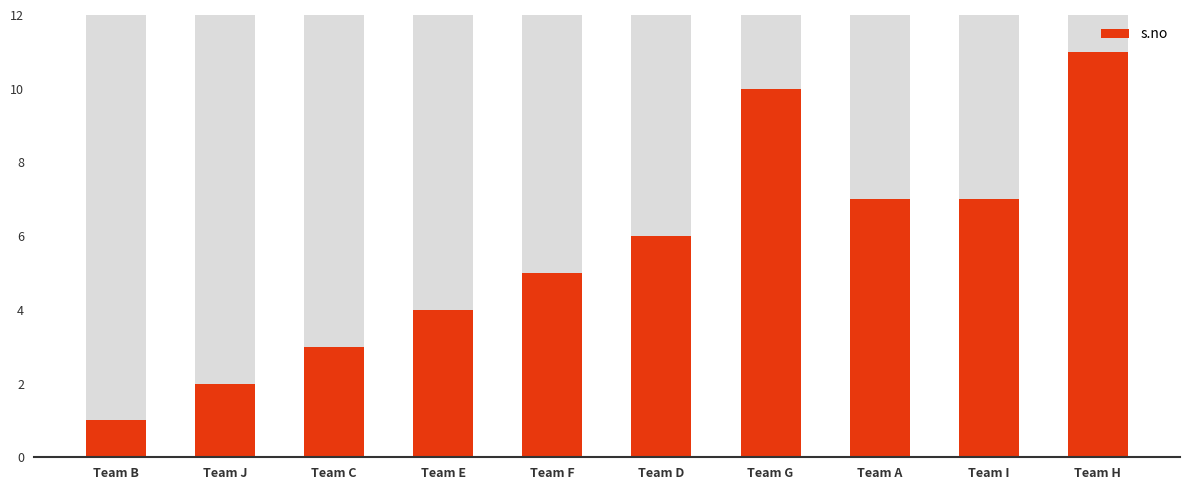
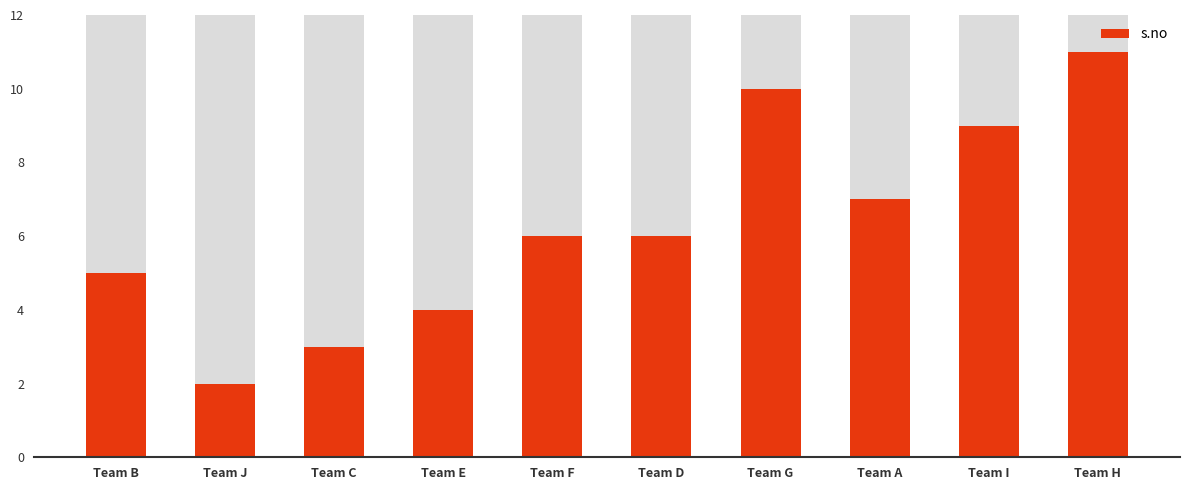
  {
    "s.no": {
-     "Team B": 1,
-     "Team F": 5,
-     "Team I": 7
+     "Team B": 5,
+     "Team F": 6,
+     "Team I": 9
    }
  }
